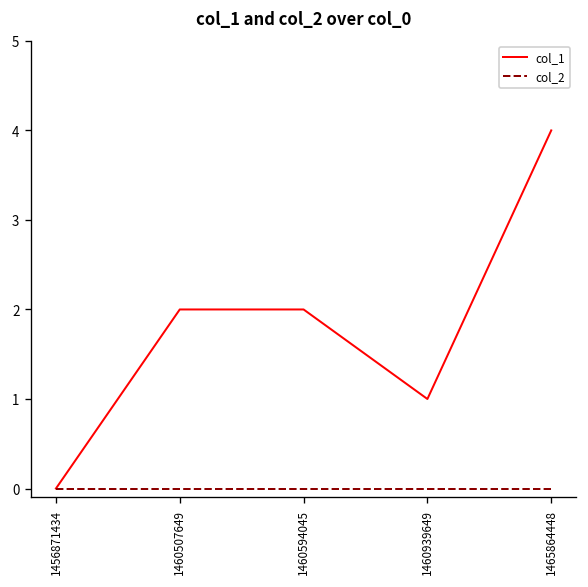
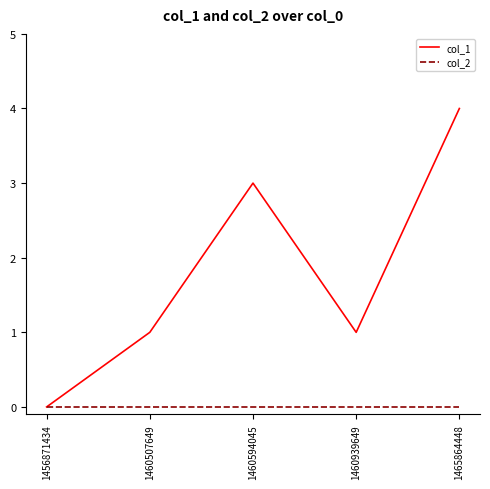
  {
    "col_1": {
-     "1460507649": 2,
-     "1460594045": 2,
+     "1460507649": 1,
+     "1460594045": 3,
      "1460939649": 1,
      "1465864448": 4
    },
    "col_2": {
      "1460507649": 0,
      "1460594045": 0,
      "1460939649": 0,
      "1465864448": 0
    }
  }
